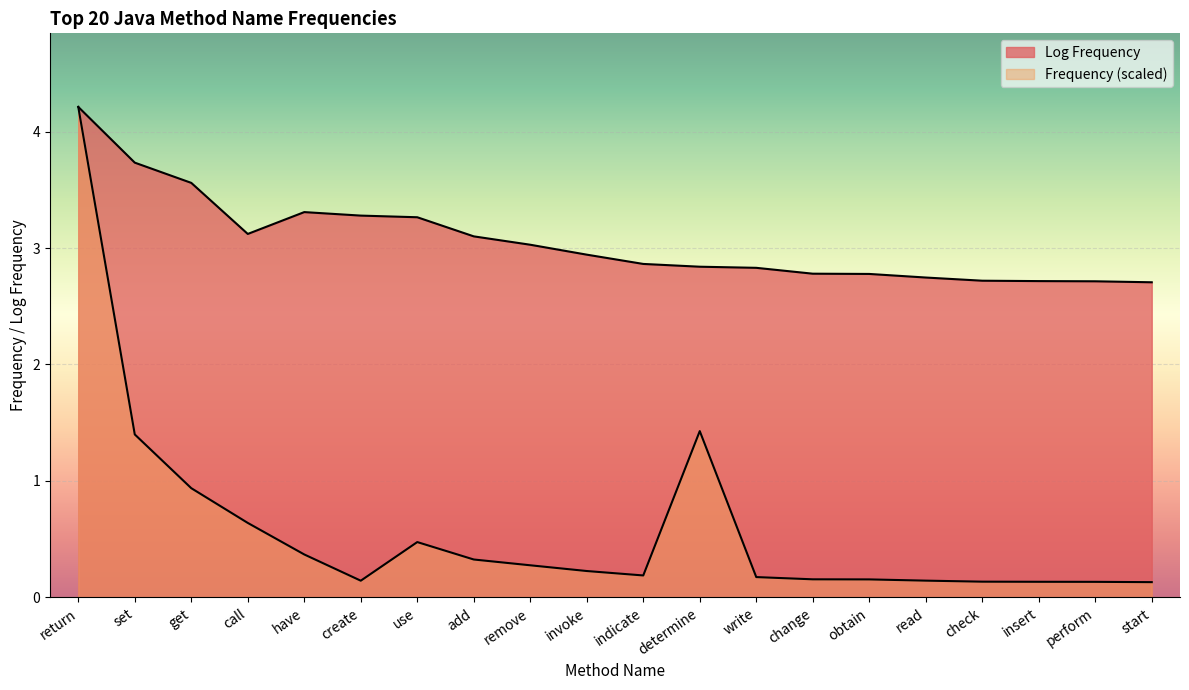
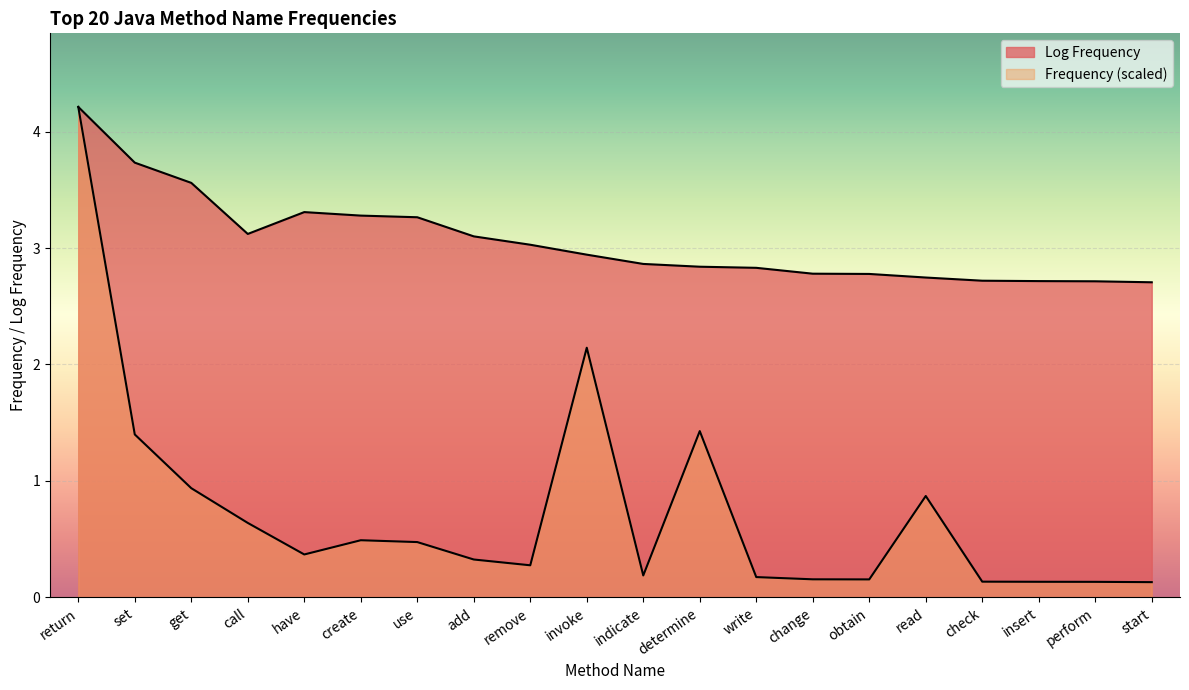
  {
    "Log Frequency": {
      "set": 3.73,
      "get": 3.56,
      "call": 3.12,
      "have": 3.31,
      "create": 3.28,
      "use": 3.26,
      "add": 3.10,
      "remove": 3.03,
      "invoke": 2.94,
      "indicate": 2.86,
      "determine": 2.84,
      "write": 2.83,
      "change": 2.78,
      "obtain": 2.78,
      "read": 2.75,
      "check": 2.72,
      "insert": 2.72,
      "perform": 2.71,
      "start": 2.71
    },
    "Frequency (scaled)": {
      "set": 1.40,
      "get": 0.94,
      "call": 0.64,
      "have": 0.37,
-     "create": 0.14,
+     "create": 0.49,
      "use": 0.48,
      "add": 0.33,
      "remove": 0.28,
-     "invoke": 0.23,
+     "invoke": 2.14,
      "indicate": 0.19,
      "determine": 1.43,
      "write": 0.17,
      "change": 0.16,
      "obtain": 0.16,
-     "read": 0.14,
+     "read": 0.87,
      "check": 0.14,
      "insert": 0.13,
      "perform": 0.13,
      "start": 0.13
    }
  }
